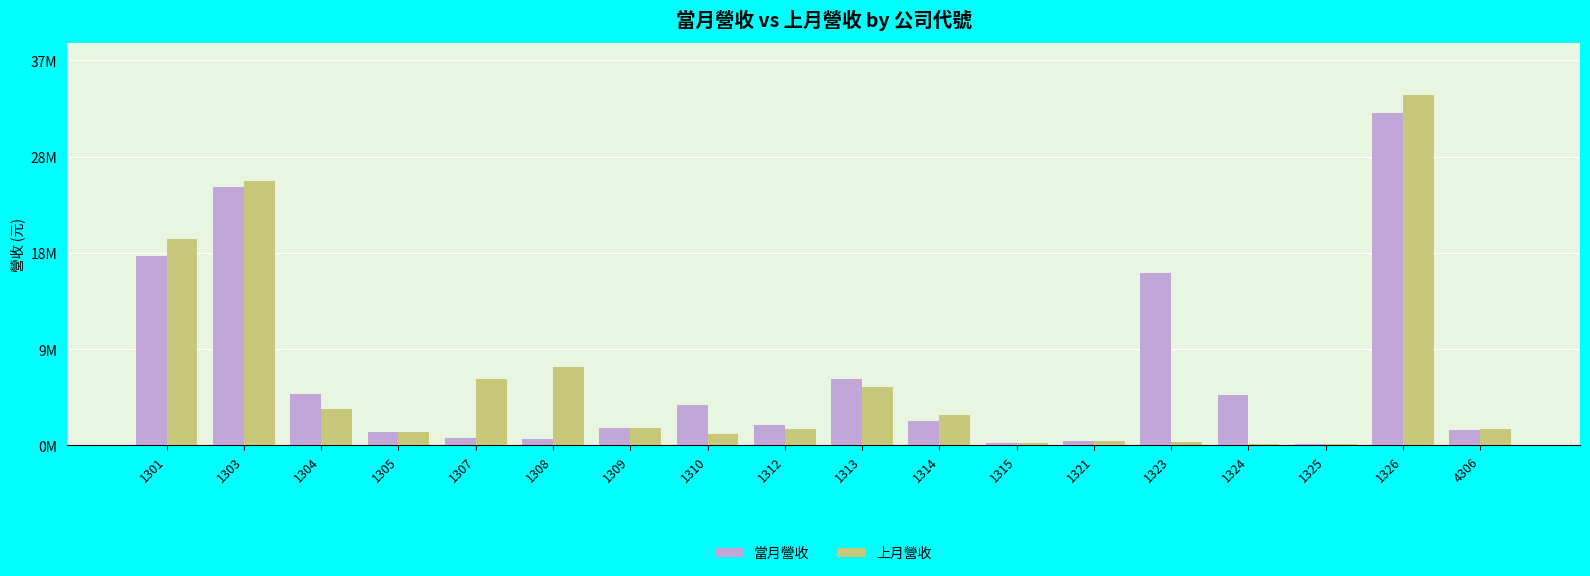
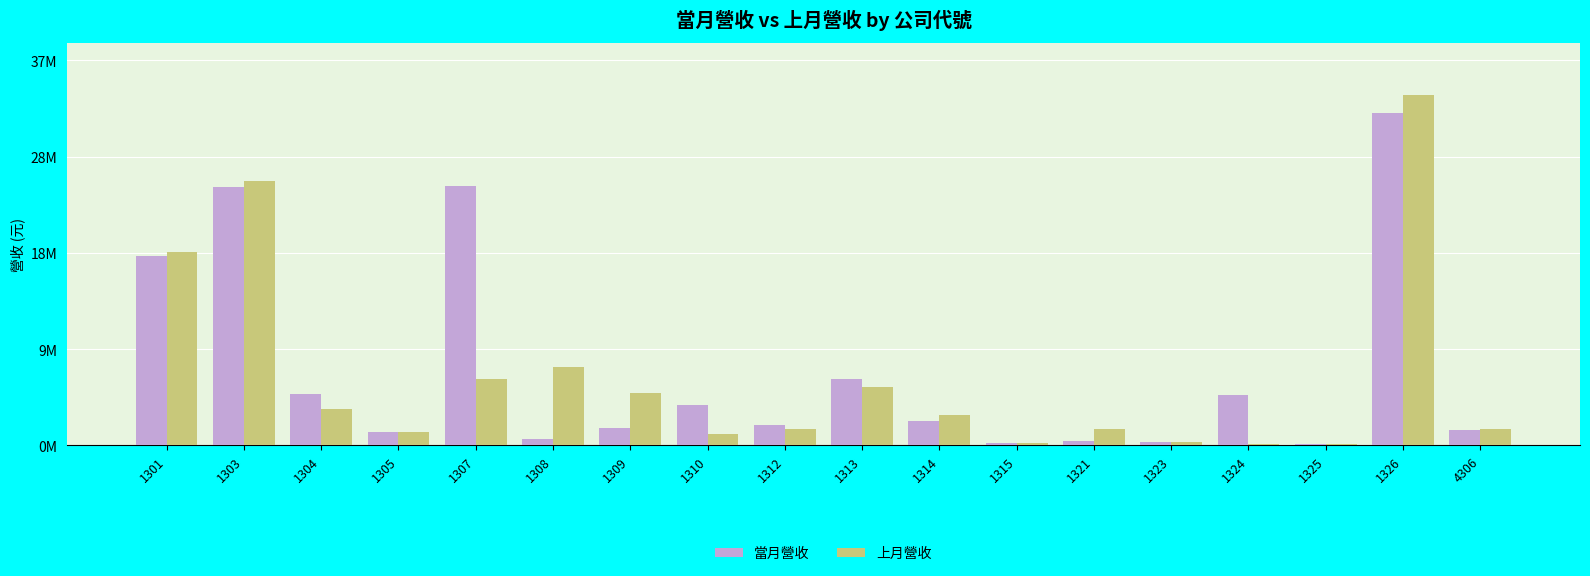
  {
    "當月營收": {
      "1301": 18100000,
      "1303": 24800000,
      "1304": 5000000,
      "1305": 1300000,
-     "1307": 700000,
+     "1307": 24900000,
      "1308": 600000,
      "1309": 1700000,
      "1310": 3900000,
      "1312": 2000000,
      "1313": 6400000,
      "1314": 2400000,
      "1321": 400000,
-     "1323": 16600000,
+     "1323": 300000,
      "1324": 4800000,
      "1326": 31900000,
      "4306": 1500000
    },
    "上月營收": {
-     "1301": 19800000,
+     "1301": 18500000,
      "1303": 25400000,
      "1304": 3500000,
      "1305": 1300000,
      "1307": 6400000,
      "1308": 7500000,
-     "1309": 1600000,
+     "1309": 5100000,
      "1310": 1100000,
      "1312": 1600000,
      "1313": 5600000,
      "1314": 2900000,
-     "1321": 400000,
+     "1321": 1500000,
      "1323": 300000,
      "1326": 33600000,
      "4306": 1600000
    }
  }
